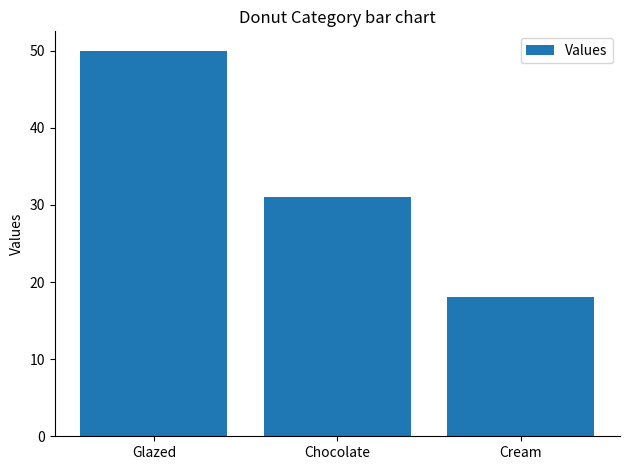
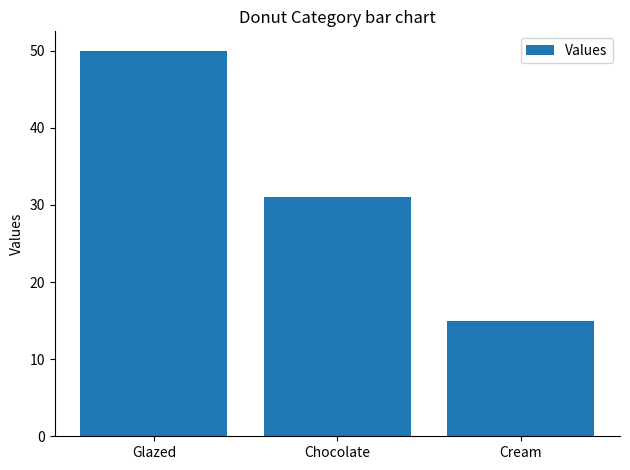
  {
    "Glazed": 50,
    "Chocolate": 31,
-   "Cream": 18
+   "Cream": 15
  }
